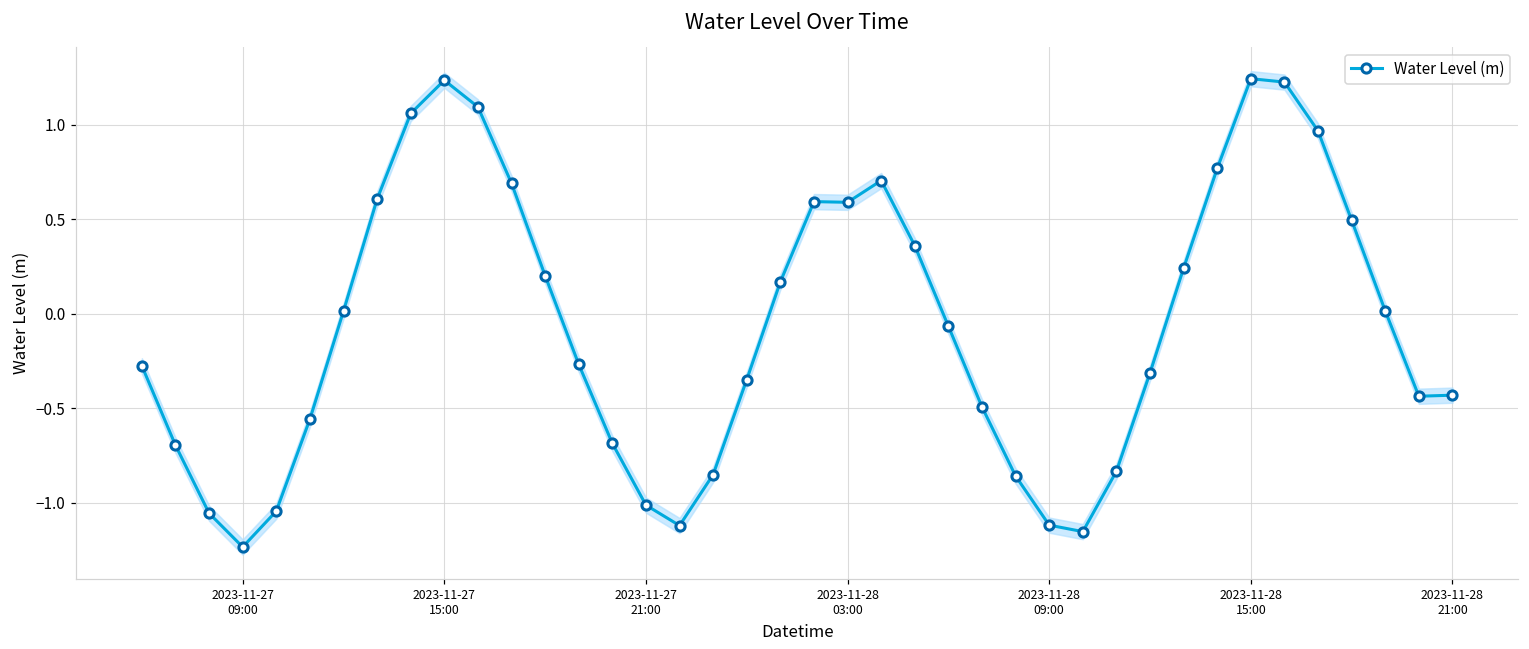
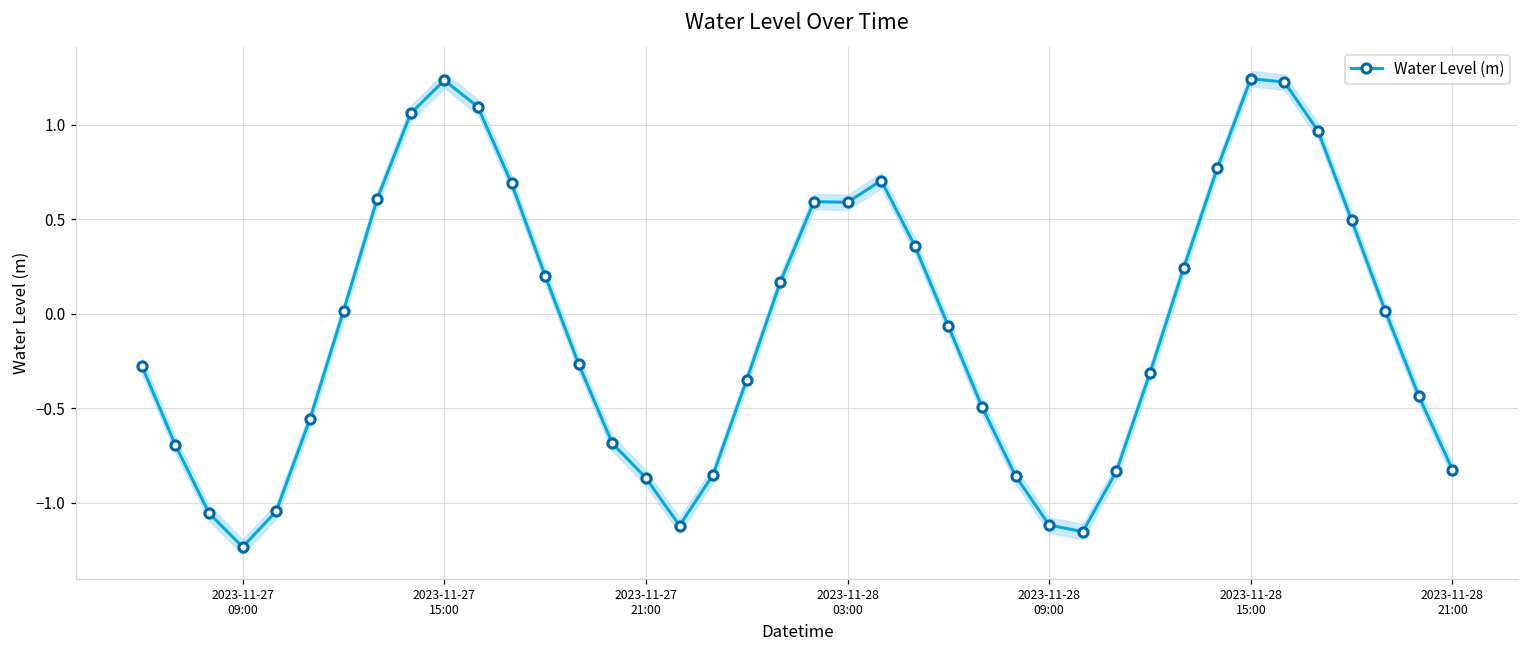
  {
    "Water Level (m)": {
      "2023-11-27 09:00": -1.23,
      "2023-11-27 15:00": 1.23,
-     "2023-11-27 21:00": -1.01,
+     "2023-11-27 21:00": -0.87,
      "2023-11-28 03:00": 0.59,
      "2023-11-28 09:00": -1.12,
      "2023-11-28 15:00": 1.24,
-     "2023-11-28 21:00": -0.43
+     "2023-11-28 21:00": -0.82
    }
  }
